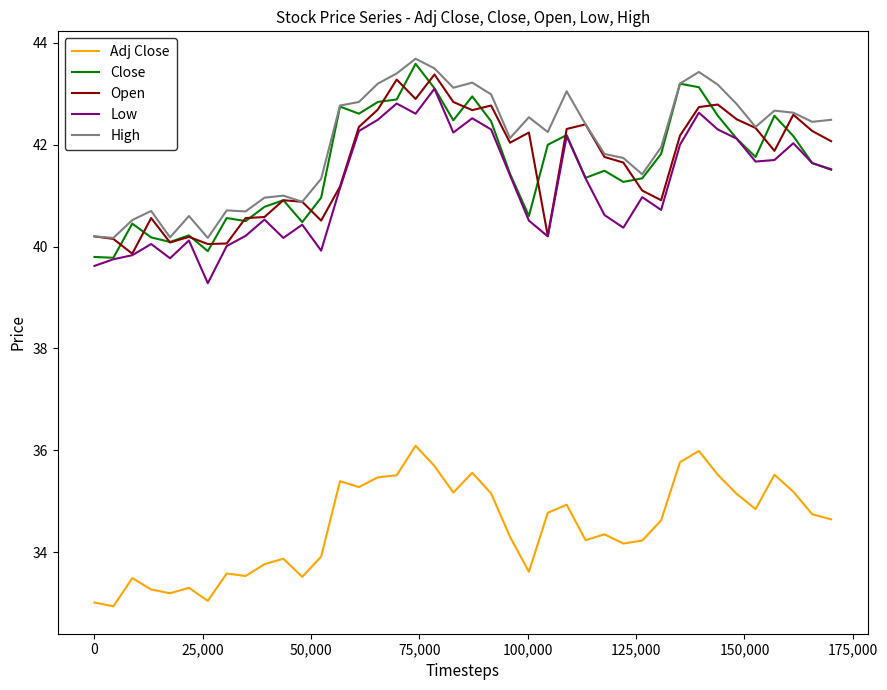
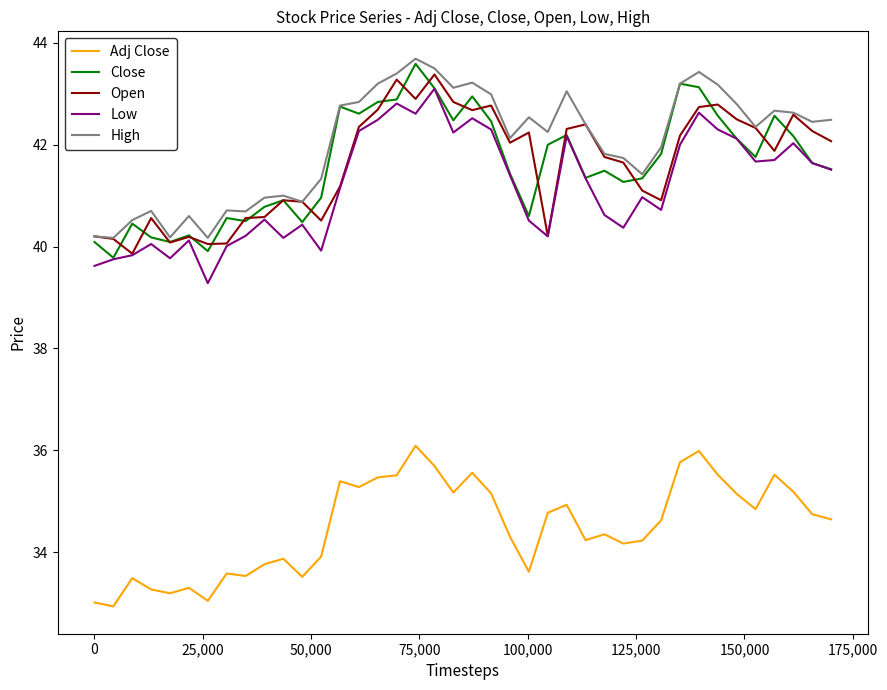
  {
    "Adj Close": {
      "0": 33.0
    },
    "Close": {
-     "0": 39.8
+     "0": 40.1
    },
    "Low": {
      "0": 39.6
    }
  }
